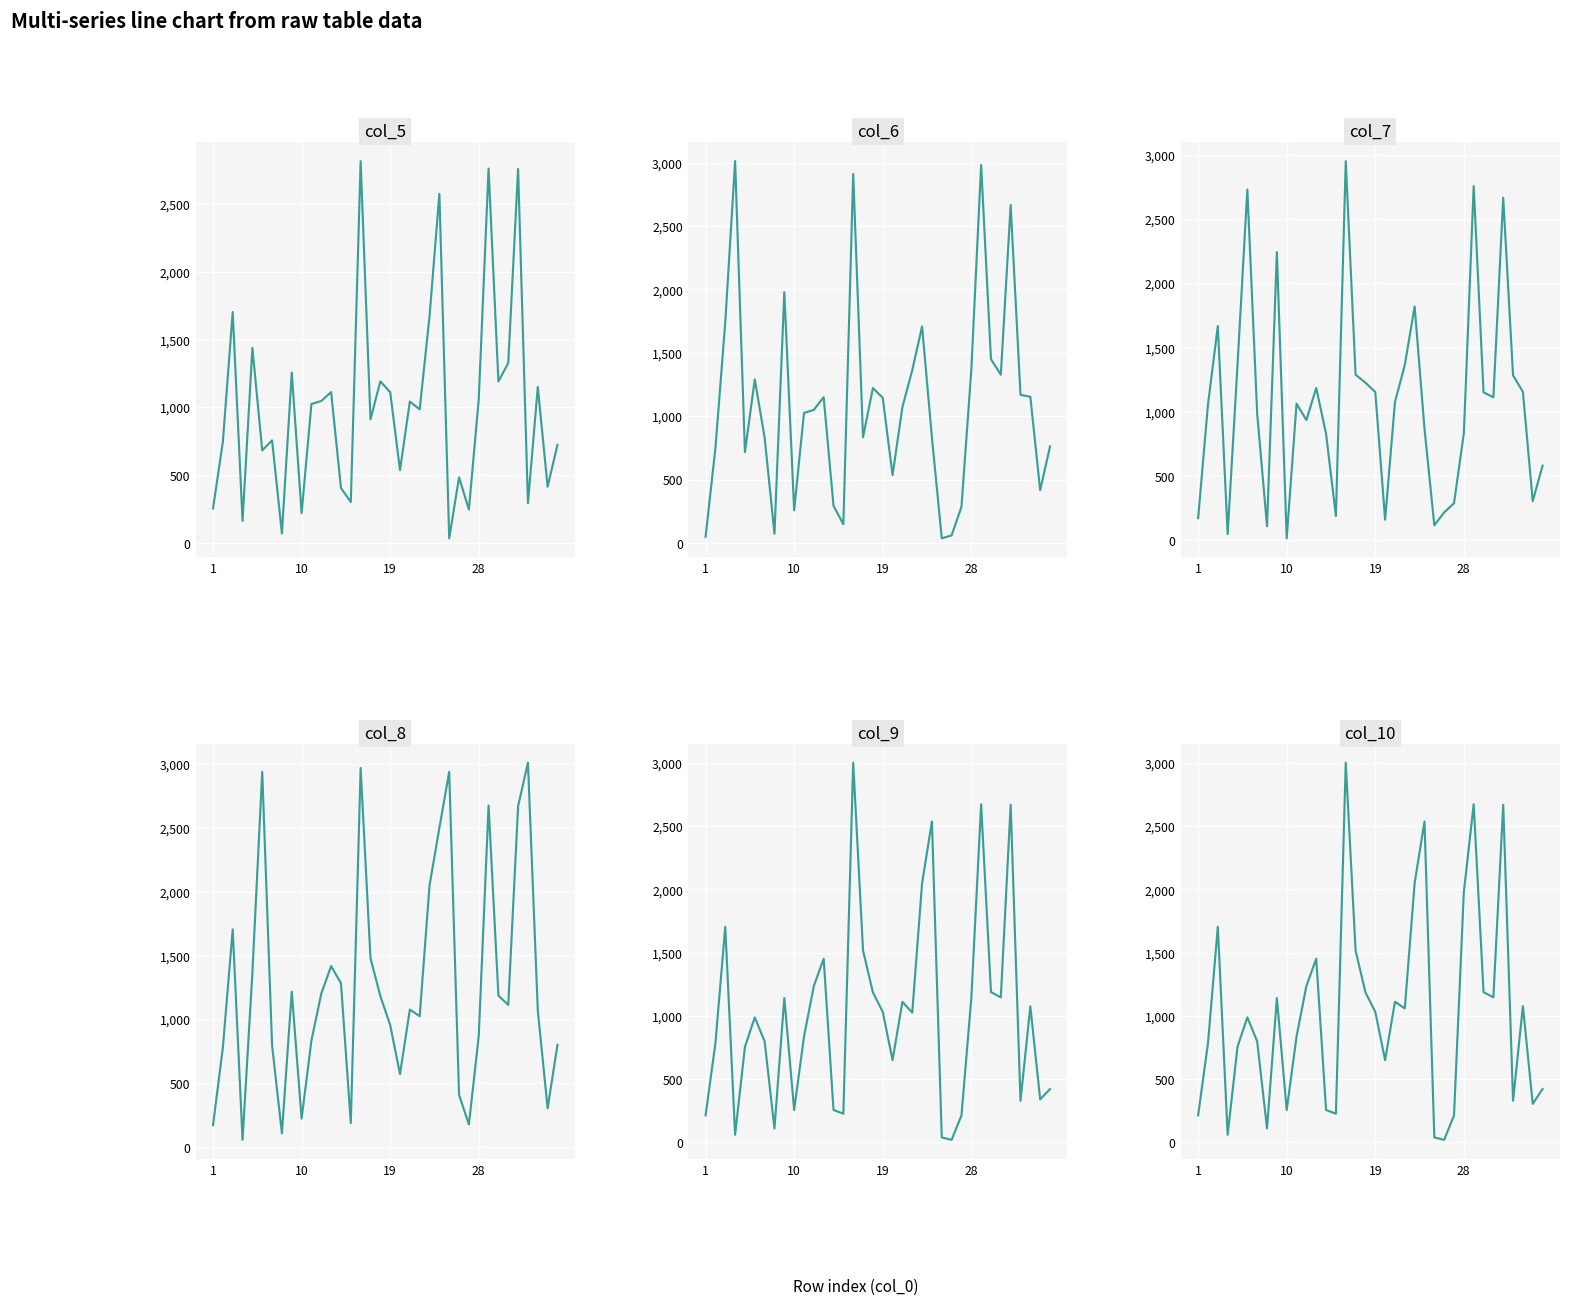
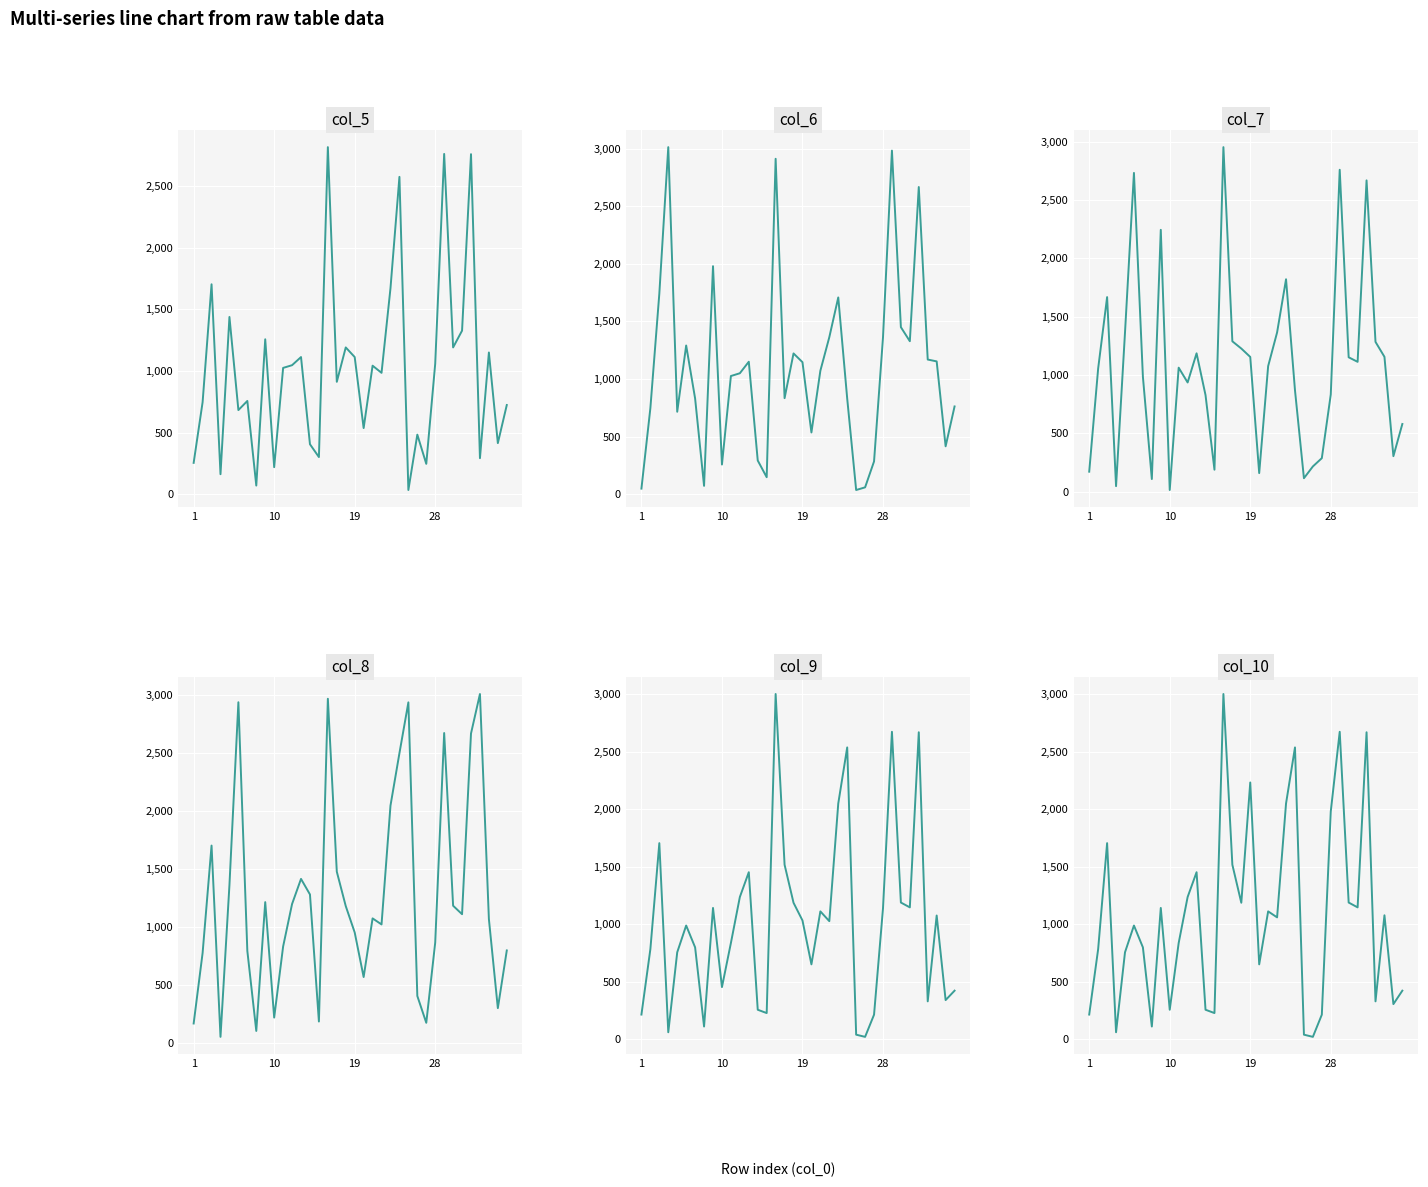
  {
    "col_5": {
      "1": "260",
      "10": "220",
      "19": "1,110",
      "28": "1,060"
    },
    "col_6": {
      "1": "50",
      "10": "260",
      "19": "1,150",
      "28": "1,360"
    },
    "col_7": {
      "1": "170",
      "10": "10",
      "19": "1,150",
      "28": "830"
    },
    "col_8": {
      "1": "170",
      "10": "220",
      "19": "960",
      "28": "870"
    },
    "col_9": {
      "1": "210",
-     "10": "260",
+     "10": "450",
      "19": "1,030",
      "28": "1,140"
    },
    "col_10": {
      "1": "210",
      "10": "260",
-     "19": "1,030",
+     "19": "2,230",
      "28": "1,980"
    }
  }
